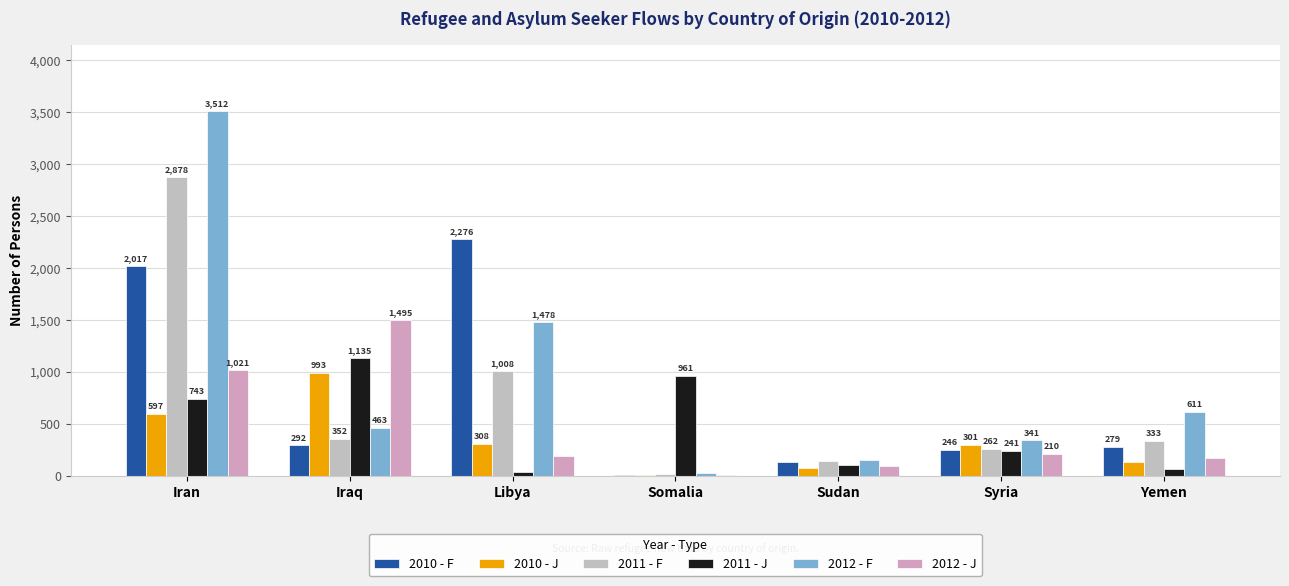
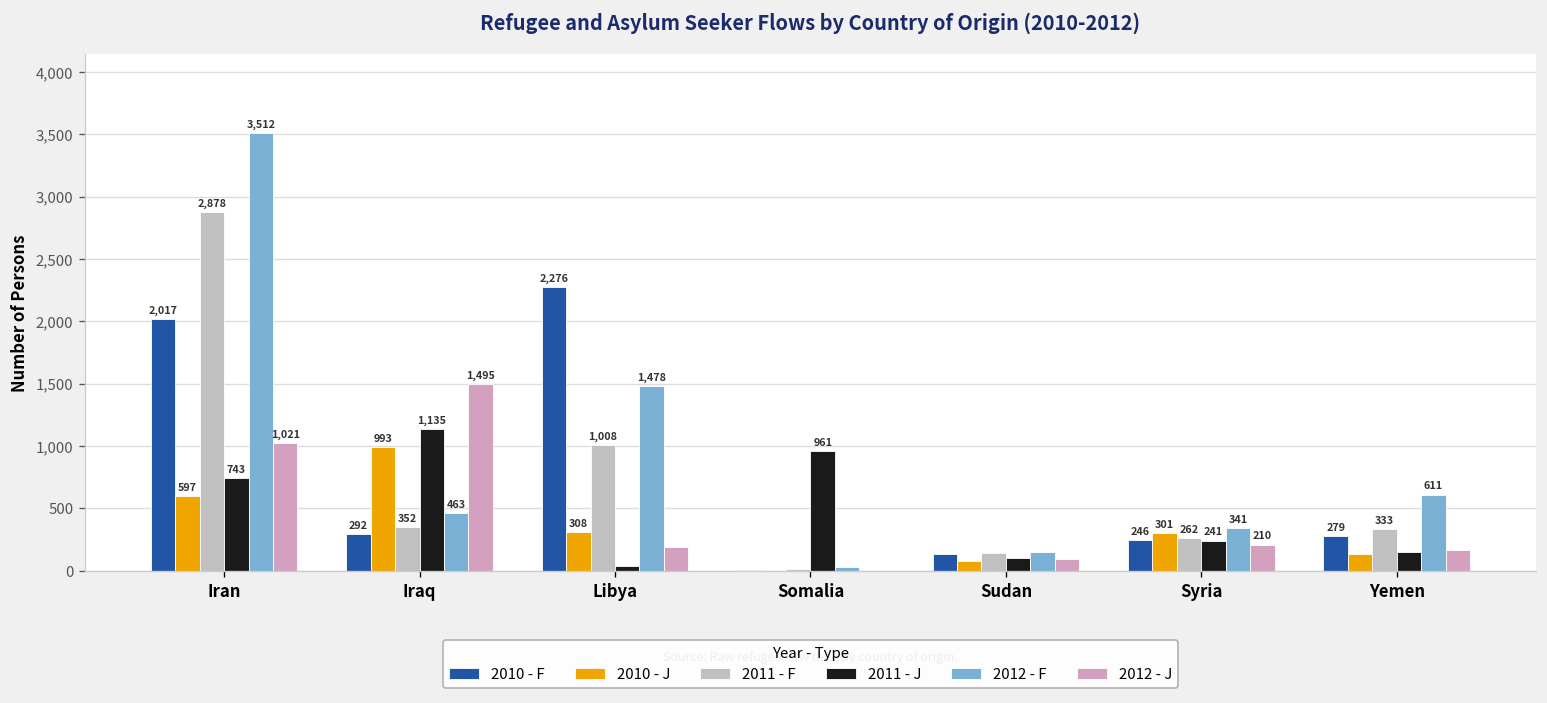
  {
    "2010 - F": {
      "Iran": "2,017",
      "Iraq": "292",
      "Libya": "2,276",
      "Syria": "246",
      "Yemen": "279"
    },
    "2010 - J": {
      "Iran": "597",
      "Iraq": "993",
      "Libya": "308",
      "Syria": "301"
    },
    "2011 - J": {
      "Libya": "40",
      "Sudan": "110",
-     "Yemen": "60"
+     "Yemen": "150"
    },
    "2012 - F": {
      "Iran": "3,512",
      "Iraq": "463",
      "Libya": "1,478",
      "Syria": "341",
      "Yemen": "611"
    }
  }
